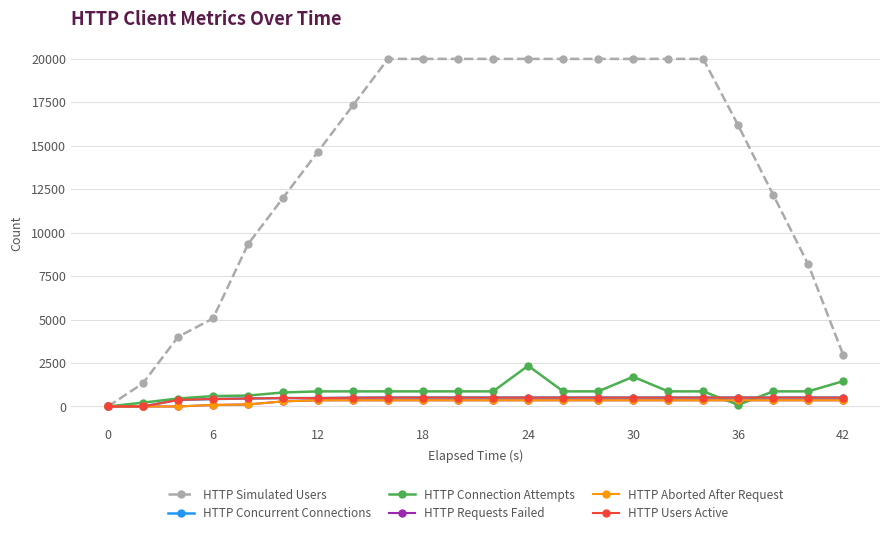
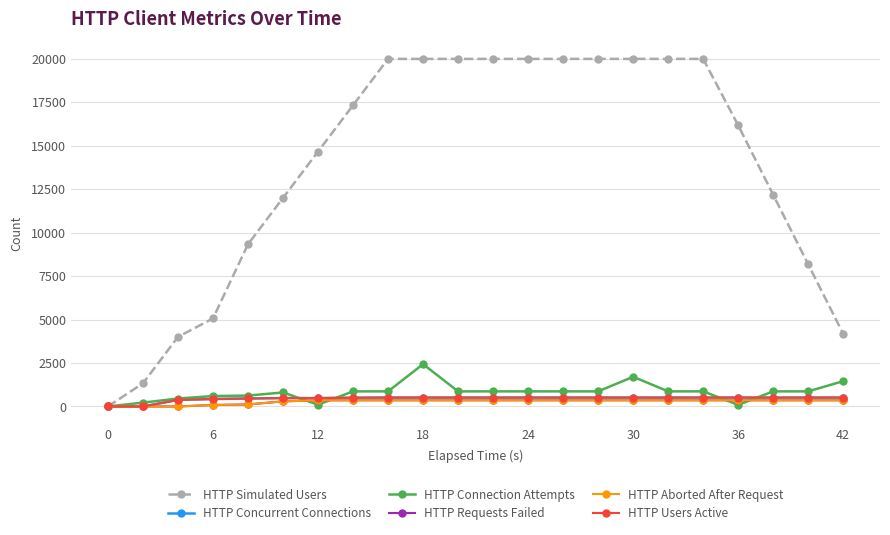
  {
    "HTTP Simulated Users": {
      "6": 5100,
      "12": 14700,
      "18": 20000,
      "24": 20000,
      "30": 20000,
      "36": 16200,
-     "42": 3000
+     "42": 4200
    },
    "HTTP Users Active": {
      "6": 400,
      "18": 500,
      "24": 500,
      "30": 500,
      "36": 500,
      "42": 500
    },
    "HTTP Connection Attempts": {
      "6": 600,
-     "12": 900,
-     "18": 900,
-     "24": 2300,
+     "12": 100,
+     "18": 2400,
+     "24": 900,
      "30": 1700,
      "36": 100,
      "42": 1500
    },
    "HTTP Aborted After Request": {
      "6": 100,
      "18": 400,
      "24": 400,
      "30": 400,
      "36": 400,
      "42": 400
    }
  }
